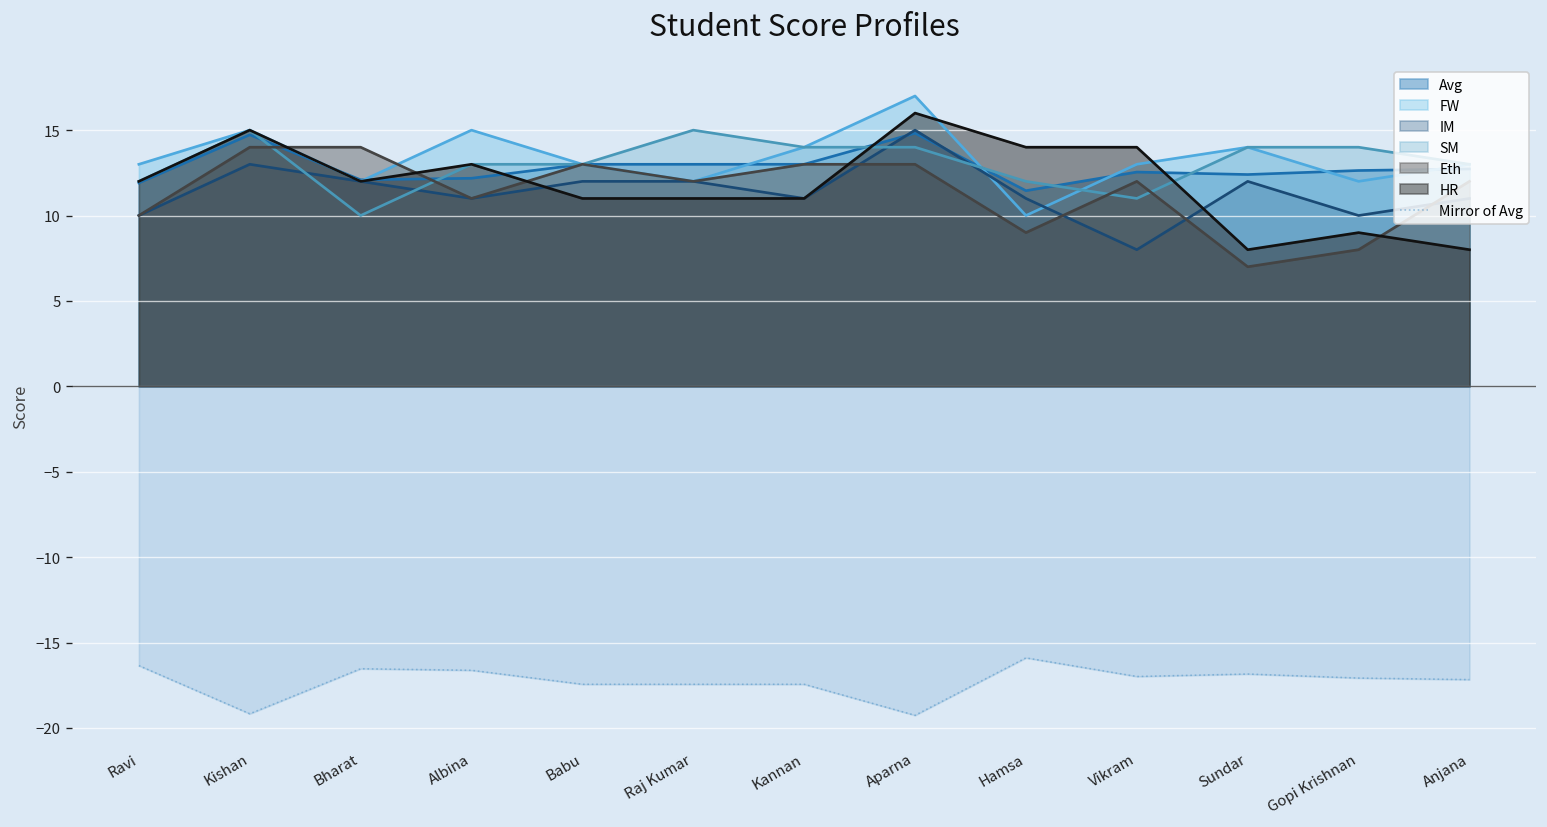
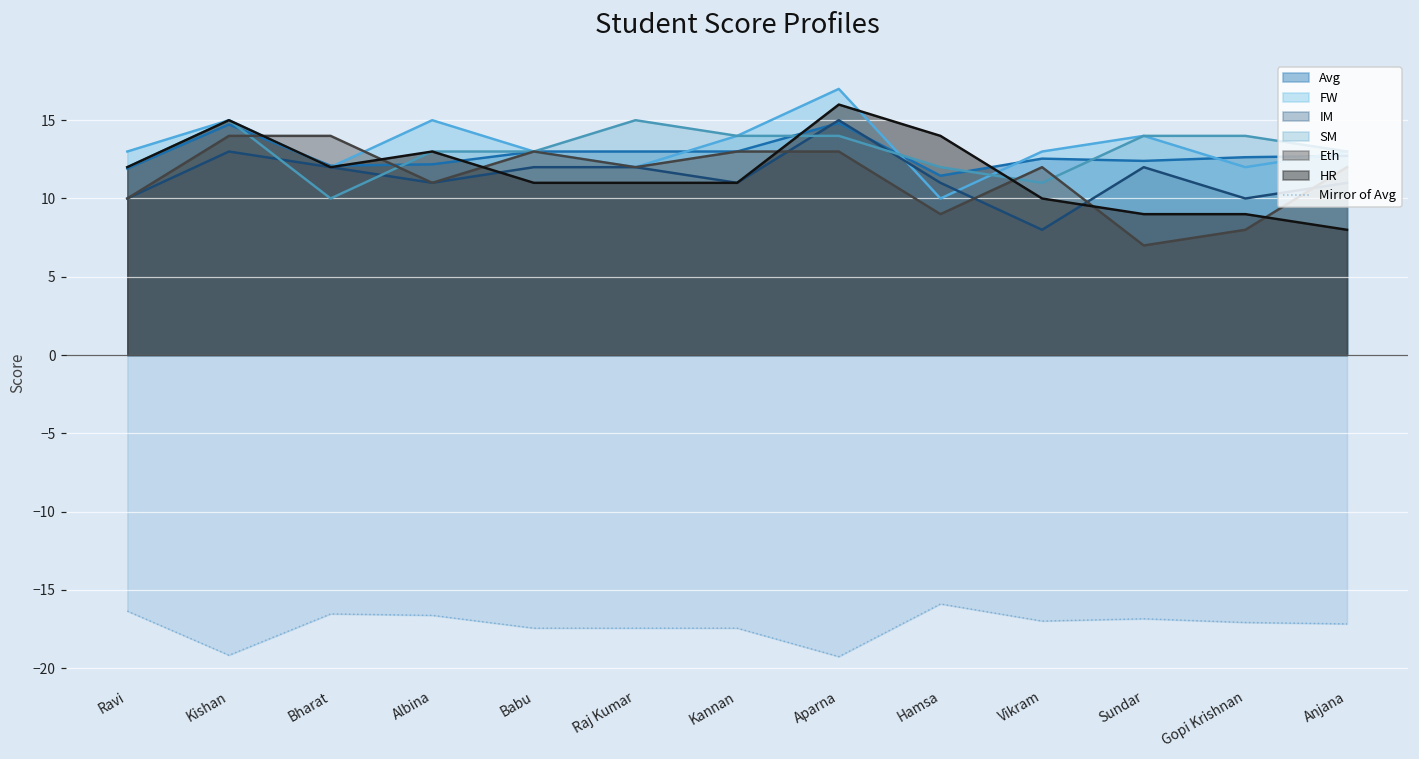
  {
    "HR": {
      "Babu": 11,
      "Raj Kumar": 11,
      "Aparna": 16,
      "Hamsa": 14,
-     "Vikram": 14,
-     "Sundar": 8,
+     "Vikram": 10,
+     "Sundar": 9,
      "Gopi Krishnan": 9,
      "Anjana": 8
    }
  }
